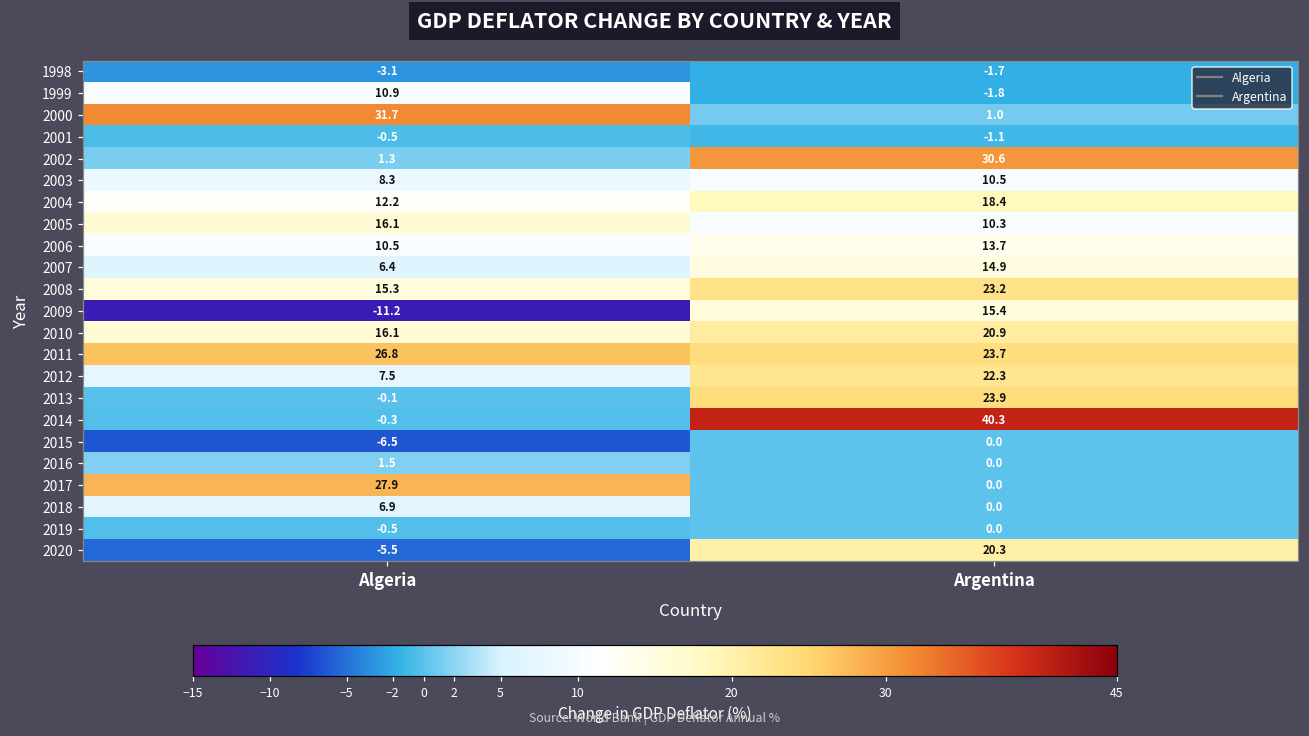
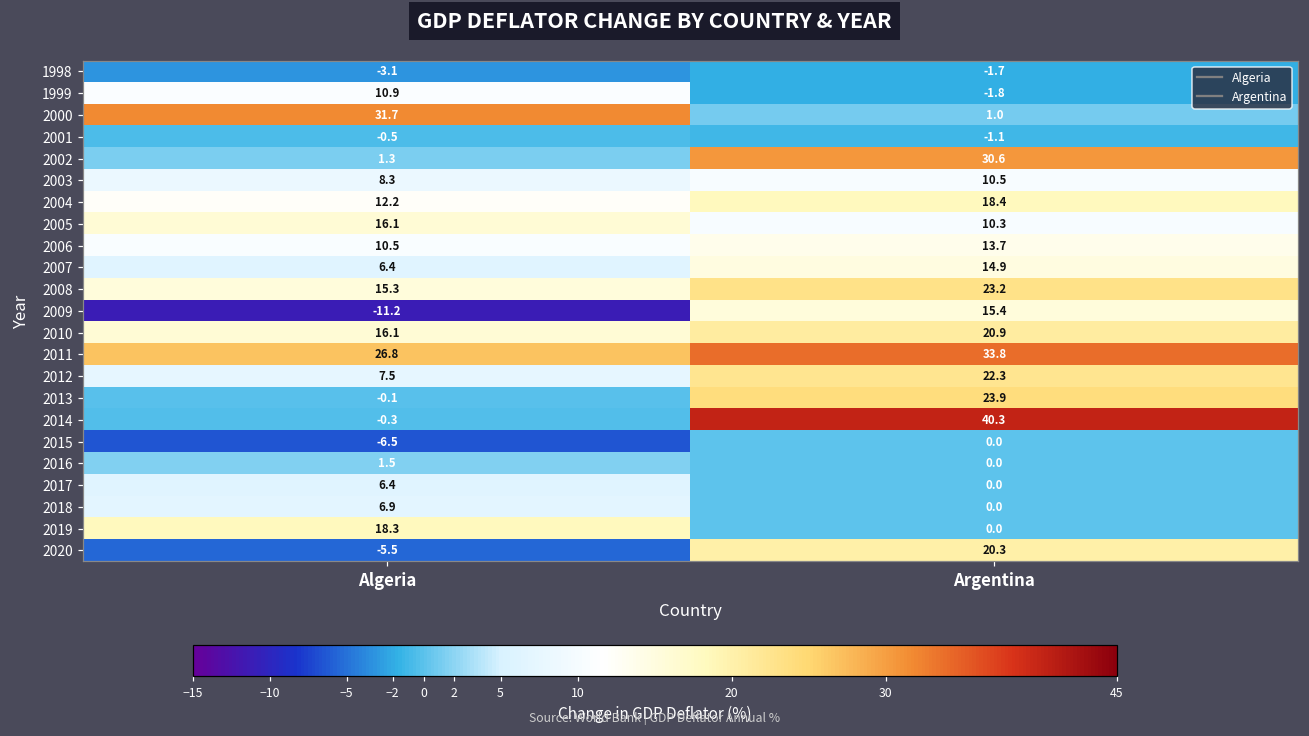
  {
    "1998": {
      "Algeria": -3.1,
      "Argentina": -1.7
    },
    "1999": {
      "Algeria": 10.9,
      "Argentina": -1.8
    },
    "2000": {
      "Algeria": 31.7,
      "Argentina": 1.0
    },
    "2001": {
      "Algeria": -0.5,
      "Argentina": -1.1
    },
    "2002": {
      "Algeria": 1.3,
      "Argentina": 30.6
    },
    "2003": {
      "Algeria": 8.3,
      "Argentina": 10.5
    },
    "2004": {
      "Algeria": 12.2,
      "Argentina": 18.4
    },
    "2005": {
      "Algeria": 16.1,
      "Argentina": 10.3
    },
    "2006": {
      "Algeria": 10.5,
      "Argentina": 13.7
    },
    "2007": {
      "Algeria": 6.4,
      "Argentina": 14.9
    },
    "2008": {
      "Algeria": 15.3,
      "Argentina": 23.2
    },
    "2009": {
      "Algeria": -11.2,
      "Argentina": 15.4
    },
    "2010": {
      "Algeria": 16.1,
      "Argentina": 20.9
    },
    "2011": {
      "Algeria": 26.8,
-     "Argentina": 23.7
+     "Argentina": 33.8
    },
    "2012": {
      "Algeria": 7.5,
      "Argentina": 22.3
    },
    "2013": {
      "Algeria": -0.1,
      "Argentina": 23.9
    },
    "2014": {
      "Algeria": -0.3,
      "Argentina": 40.3
    },
    "2015": {
      "Algeria": -6.5,
      "Argentina": 0.0
    },
    "2016": {
      "Algeria": 1.5,
      "Argentina": 0.0
    },
    "2017": {
-     "Algeria": 27.9,
+     "Algeria": 6.4,
      "Argentina": 0.0
    },
    "2018": {
      "Algeria": 6.9,
      "Argentina": 0.0
    },
    "2019": {
-     "Algeria": -0.5,
+     "Algeria": 18.3,
      "Argentina": 0.0
    },
    "2020": {
      "Algeria": -5.5,
      "Argentina": 20.3
    }
  }
